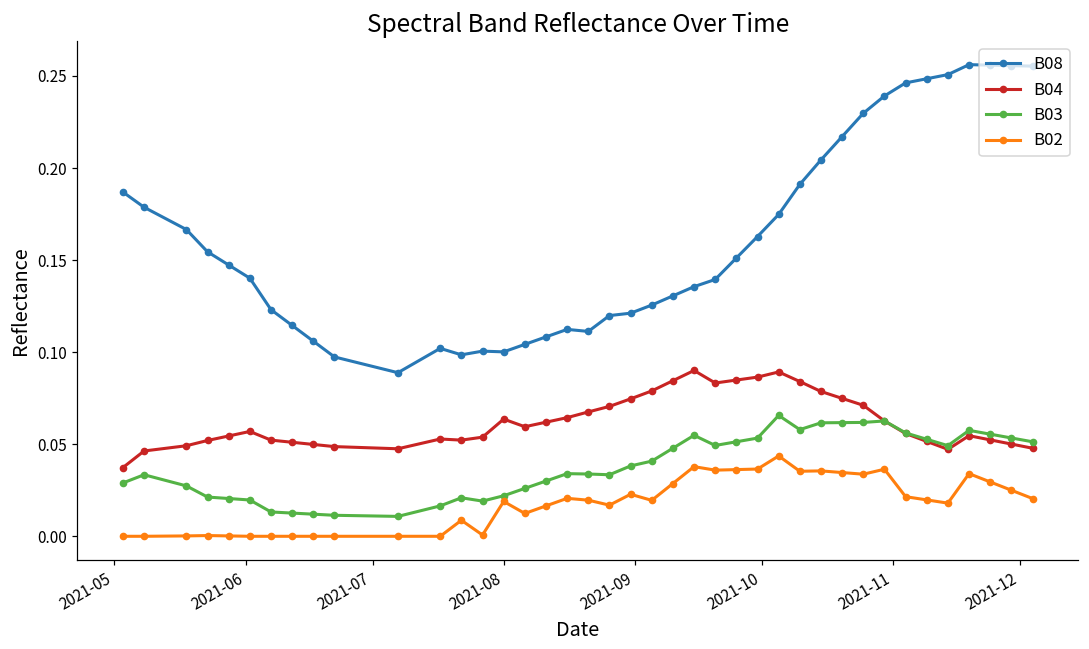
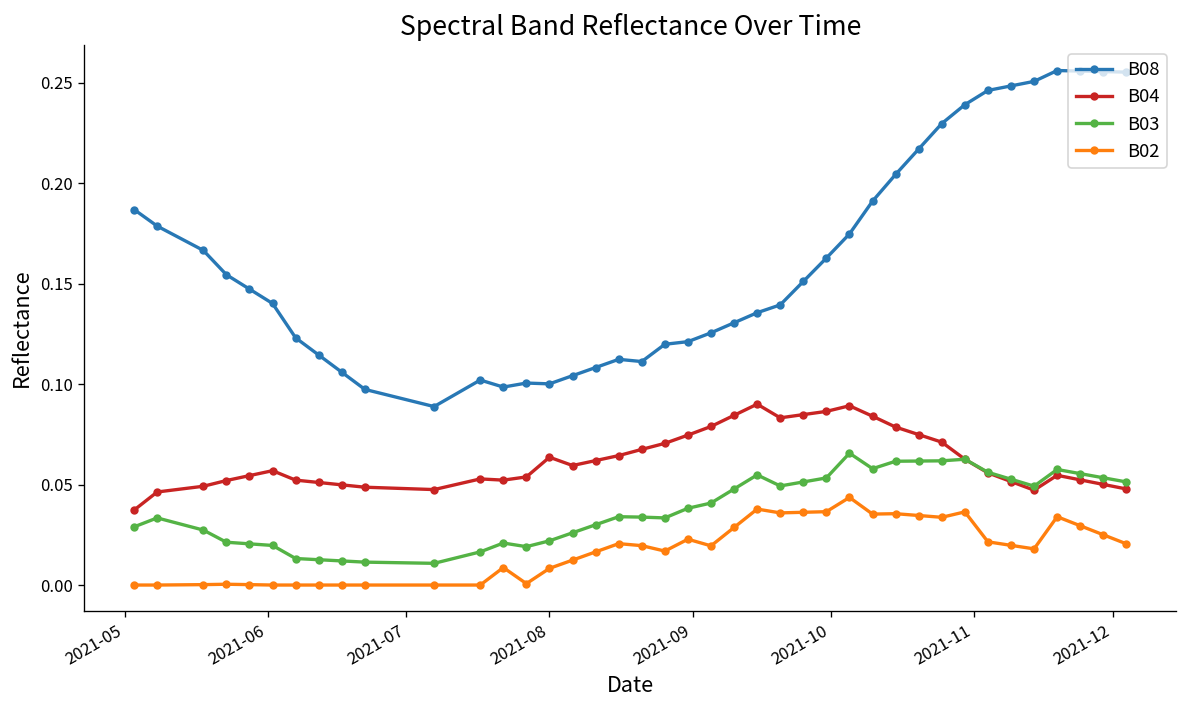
  {
    "B08": {
      "2021-08": 0.100
    },
    "B04": {
      "2021-08": 0.064
    },
    "B03": {
      "2021-08": 0.022
    },
    "B02": {
-     "2021-08": 0.019
+     "2021-08": 0.008
    }
  }
